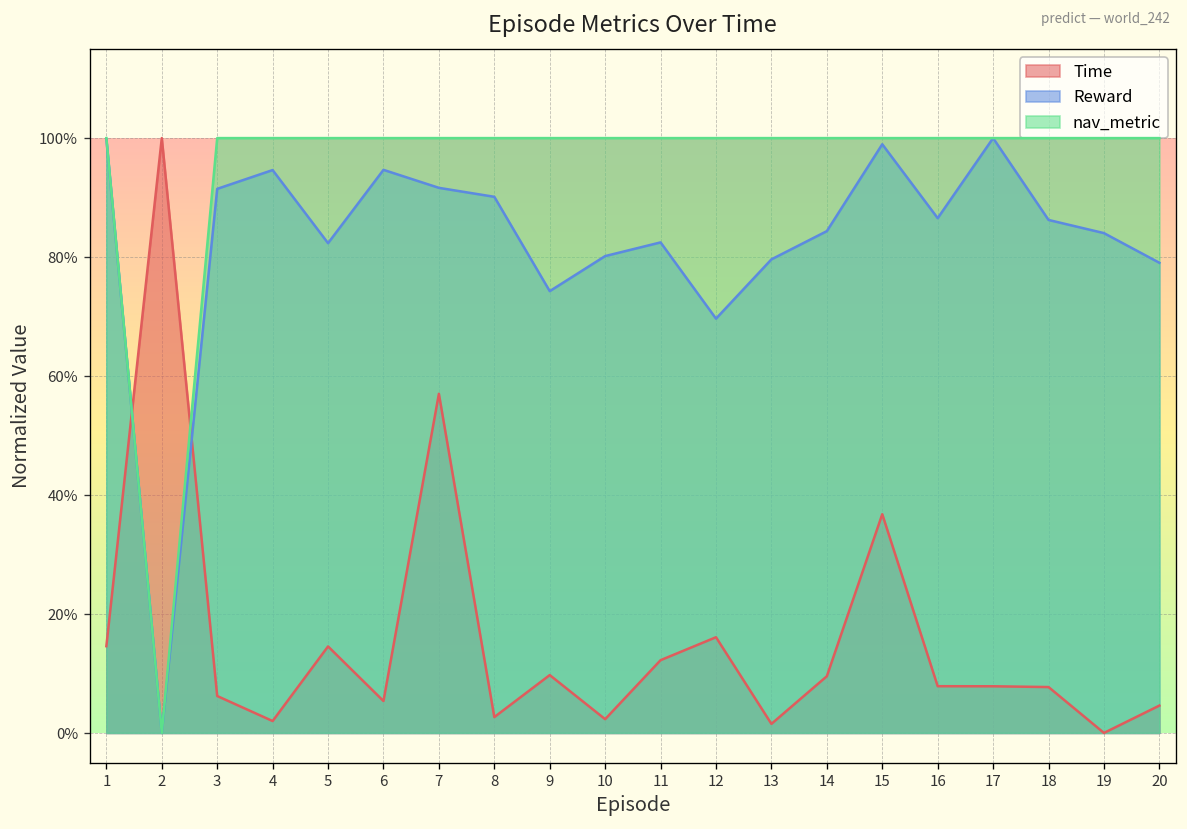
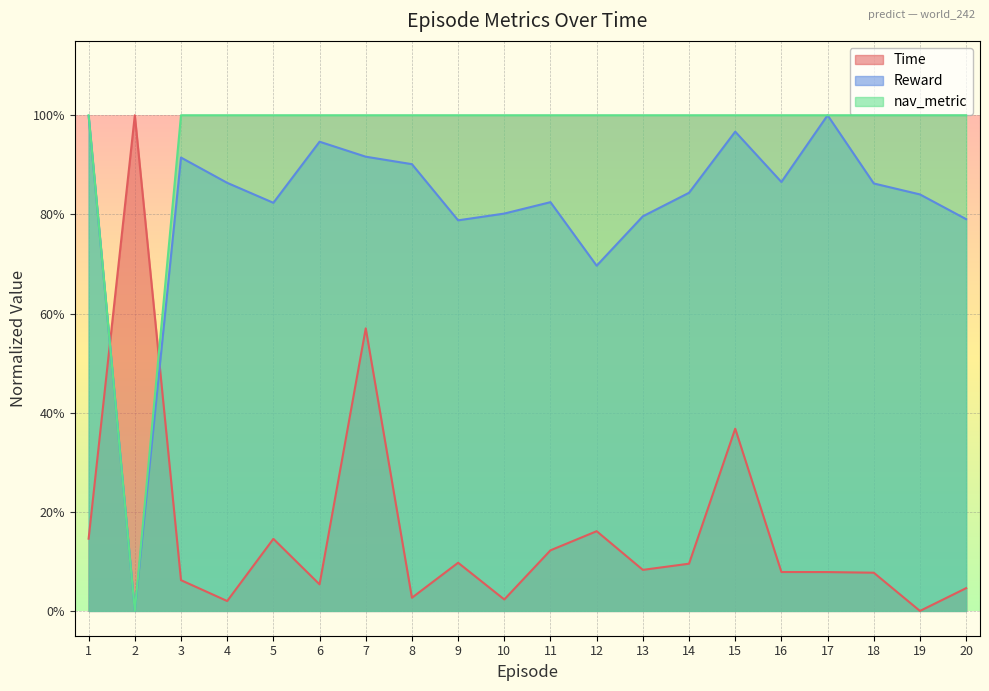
  {
    "Time": {
      "1": "15%",
      "2": "100%",
      "3": "6%",
      "4": "2%",
      "5": "15%",
      "6": "5%",
      "7": "57%",
      "8": "3%",
      "9": "10%",
      "10": "2%",
      "11": "12%",
      "12": "16%",
-     "13": "2%",
+     "13": "8%",
      "14": "10%",
      "15": "37%",
      "16": "8%",
      "17": "8%",
      "18": "8%",
      "19": "0%",
      "20": "5%"
    },
    "Reward": {
      "3": "91%",
-     "4": "95%",
+     "4": "86%",
      "5": "82%",
      "6": "95%",
      "7": "92%",
      "8": "90%",
-     "9": "74%",
+     "9": "79%",
      "10": "80%",
      "11": "82%",
      "12": "70%",
      "13": "80%",
      "14": "84%",
-     "15": "99%",
+     "15": "97%",
      "16": "87%",
      "18": "86%",
      "19": "84%",
      "20": "79%"
    },
    "nav_metric": {
      "3": "100%",
      "4": "100%",
      "5": "100%",
      "6": "100%",
      "7": "100%",
      "8": "100%",
      "9": "100%",
      "10": "100%",
      "11": "100%",
      "12": "100%",
      "13": "100%",
      "14": "100%",
      "15": "100%",
      "16": "100%",
      "18": "100%",
      "19": "100%",
      "20": "100%"
    }
  }
